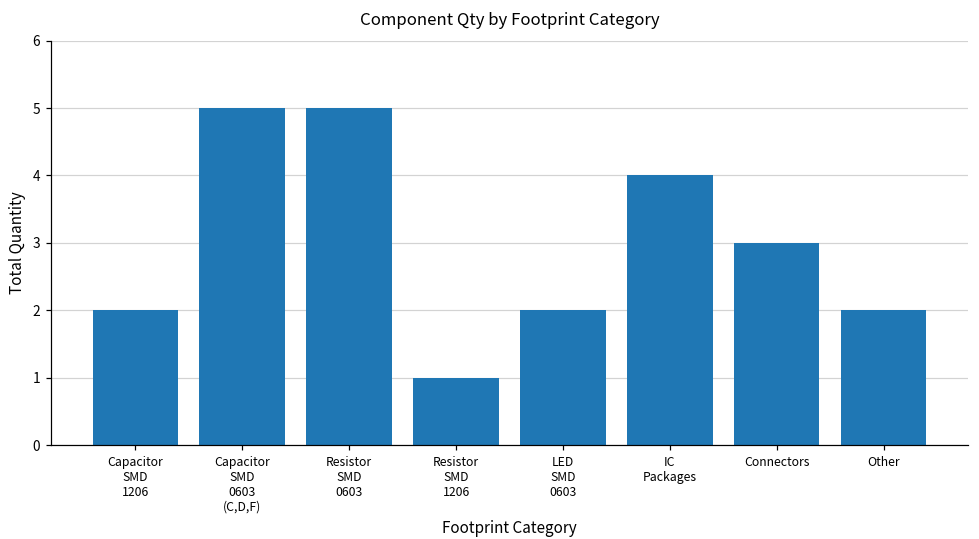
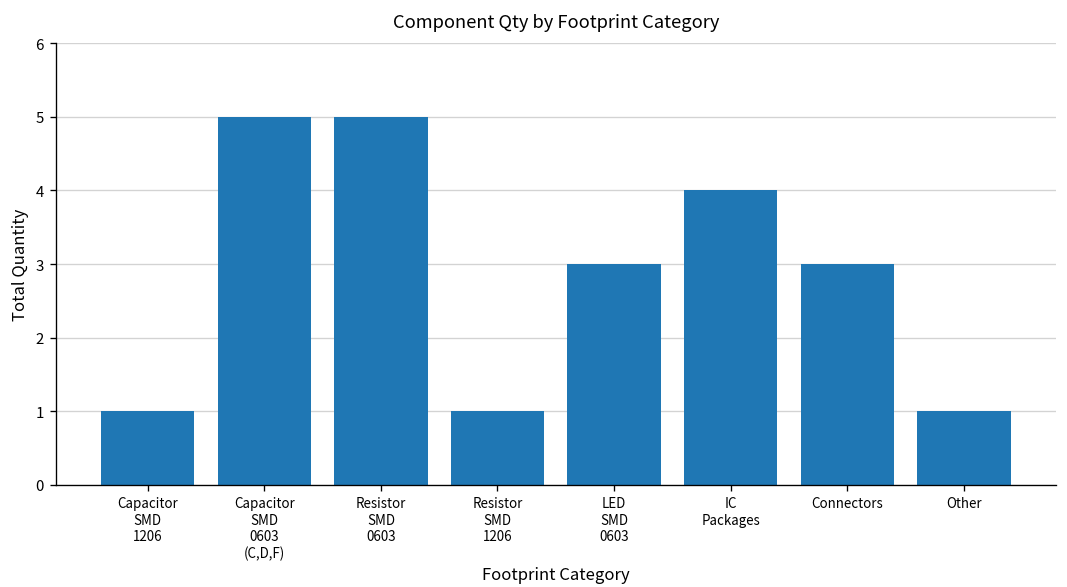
  {
-   "Capacitor SMD 1206": 2,
+   "Capacitor SMD 1206": 1,
    "Capacitor SMD 0603 (C,D,F)": 5,
    "Resistor SMD 0603": 5,
    "Resistor SMD 1206": 1,
-   "LED SMD 0603": 2,
+   "LED SMD 0603": 3,
    "IC Packages": 4,
    "Connectors": 3,
-   "Other": 2
+   "Other": 1
  }
